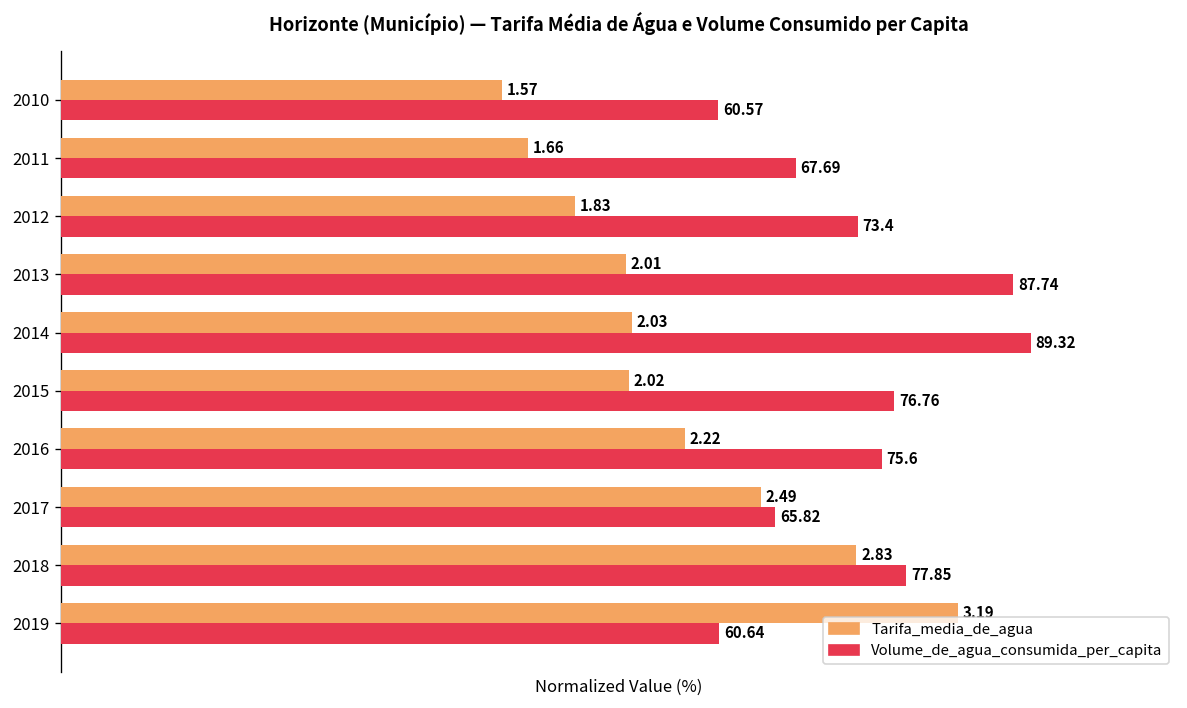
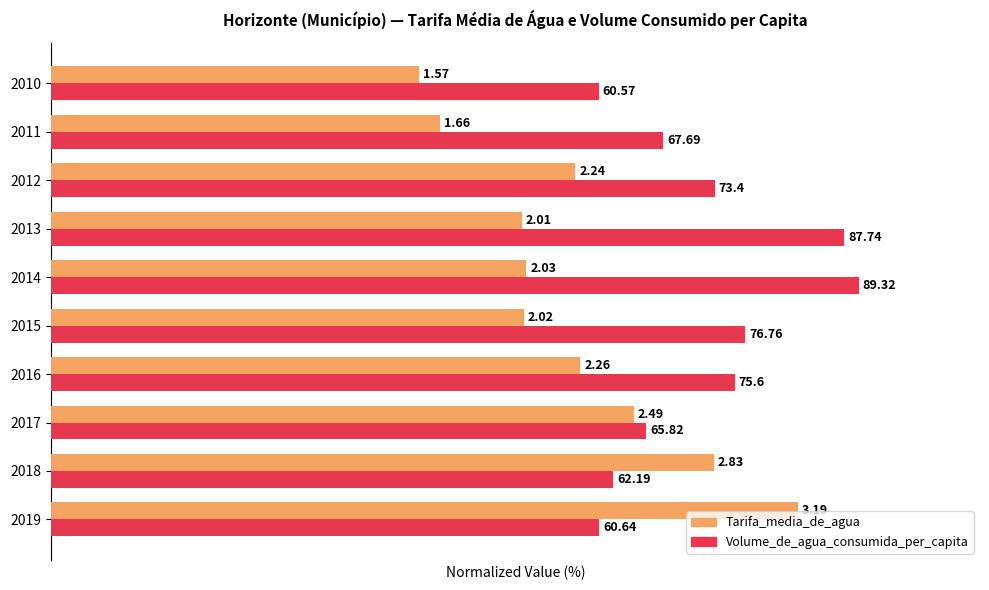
  {
    "Tarifa_media_de_agua": {
-     "2012": 1.83,
-     "2016": 2.22
+     "2012": 2.24,
+     "2016": 2.26
    },
    "Volume_de_agua_consumida_per_capita": {
-     "2018": 77.85
+     "2018": 62.19
    }
  }
